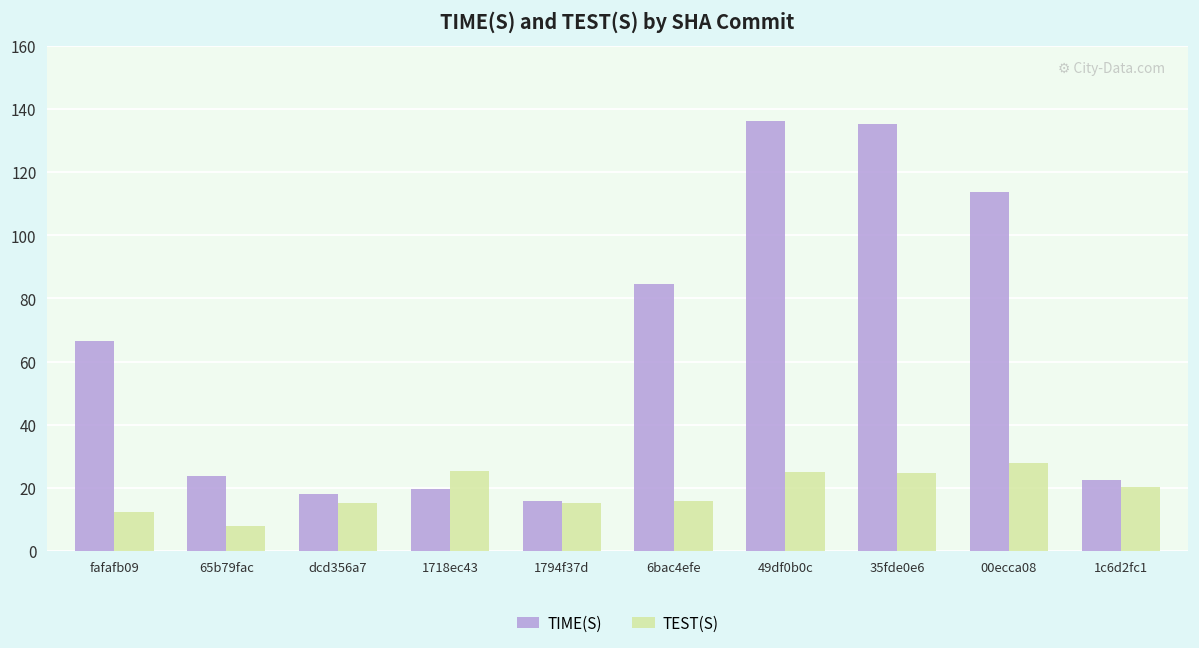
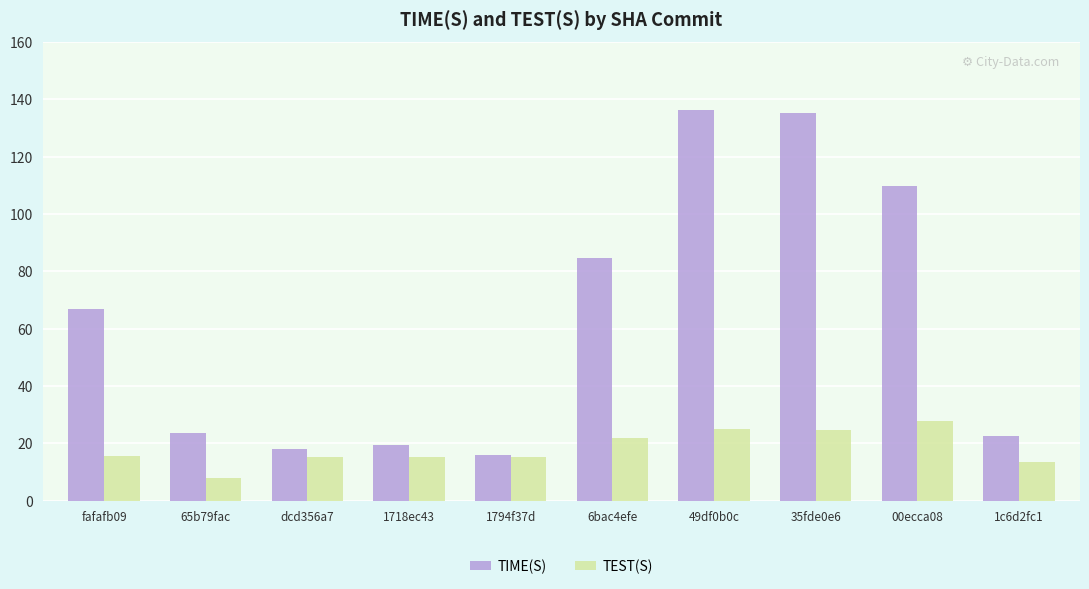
  {
    "TIME(S)": {
      "fafafb09": 67,
      "65b79fac": 24,
      "dcd356a7": 18,
      "1718ec43": 20,
      "1794f37d": 16,
      "6bac4efe": 85,
      "49df0b0c": 136,
      "35fde0e6": 135,
-     "00ecca08": 114,
+     "00ecca08": 110,
      "1c6d2fc1": 23
    },
    "TEST(S)": {
-     "fafafb09": 12,
+     "fafafb09": 16,
      "65b79fac": 8,
      "dcd356a7": 15,
-     "1718ec43": 25,
+     "1718ec43": 15,
      "1794f37d": 15,
-     "6bac4efe": 16,
+     "6bac4efe": 22,
      "49df0b0c": 25,
      "35fde0e6": 25,
      "00ecca08": 28,
-     "1c6d2fc1": 20
+     "1c6d2fc1": 14
    }
  }
